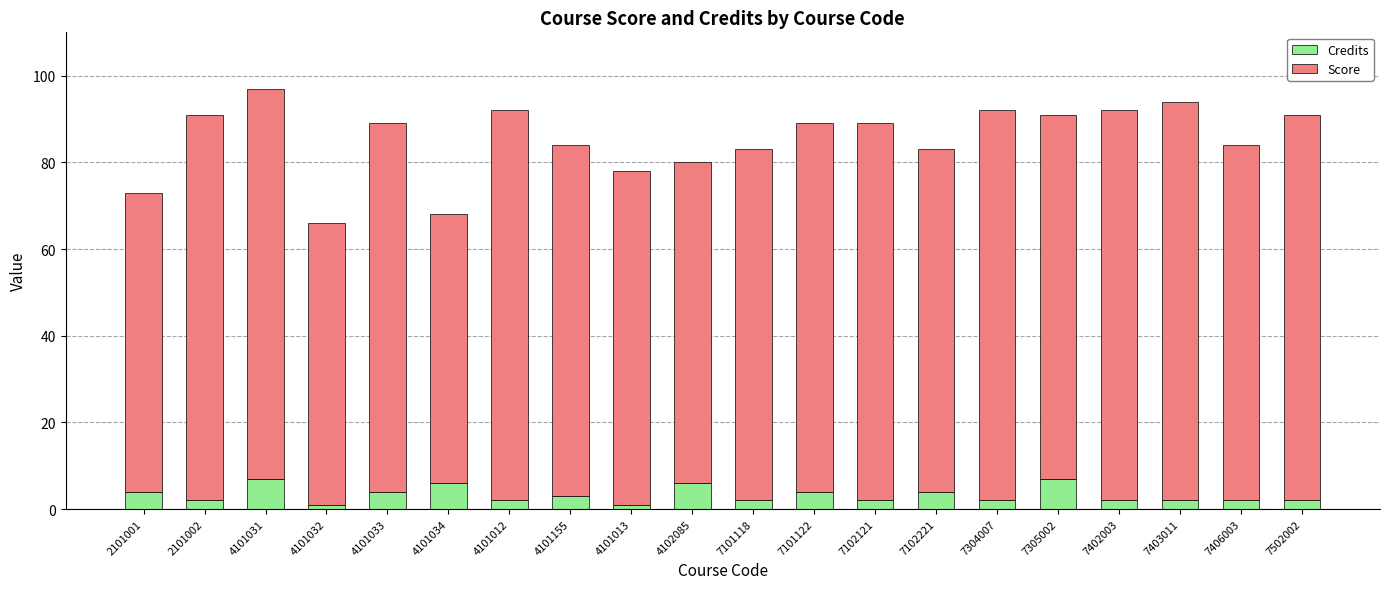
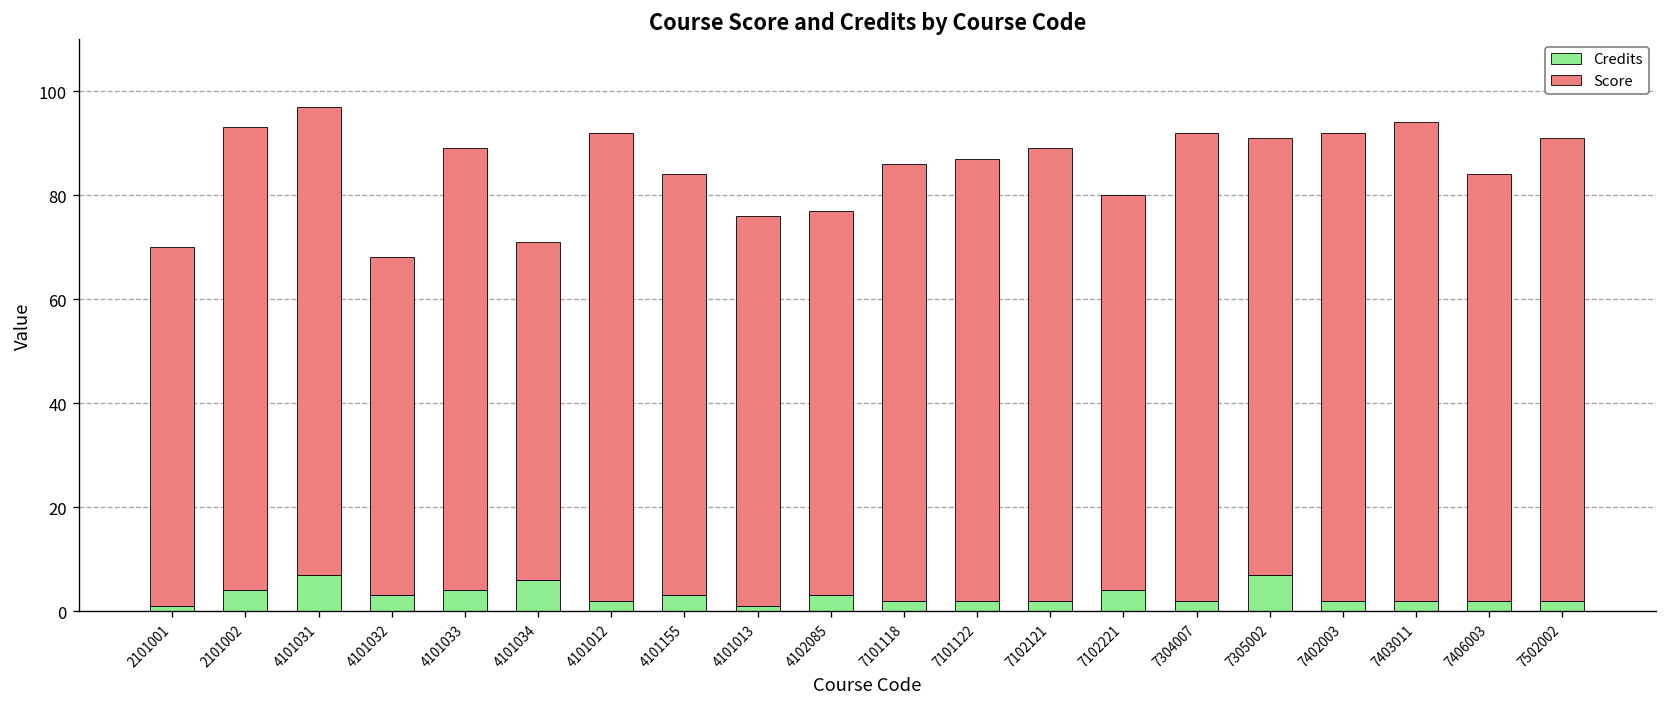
  {
    "Credits": {
-     "2101001": 4,
-     "2101002": 2,
+     "2101001": 1,
+     "2101002": 4,
      "4101031": 7,
-     "4101032": 1,
+     "4101032": 3,
      "4101033": 4,
      "4101034": 6,
      "4101012": 2,
      "4101155": 3,
      "4101013": 1,
-     "4102085": 6,
+     "4102085": 3,
      "7101118": 2,
-     "7101122": 4,
+     "7101122": 2,
      "7102121": 2,
      "7102221": 4,
      "7304007": 2,
      "7305002": 7,
      "7402003": 2,
      "7403011": 2,
      "7406003": 2,
      "7502002": 2
    },
    "Score": {
      "2101001": 69,
      "2101002": 89,
      "4101031": 90,
      "4101032": 65,
      "4101033": 85,
-     "4101034": 62,
+     "4101034": 65,
      "4101012": 90,
      "4101155": 81,
-     "4101013": 77,
+     "4101013": 75,
      "4102085": 74,
-     "7101118": 81,
+     "7101118": 84,
      "7101122": 85,
      "7102121": 87,
-     "7102221": 79,
+     "7102221": 76,
      "7304007": 90,
      "7305002": 84,
      "7402003": 90,
      "7403011": 92,
      "7406003": 82,
      "7502002": 89
    }
  }
